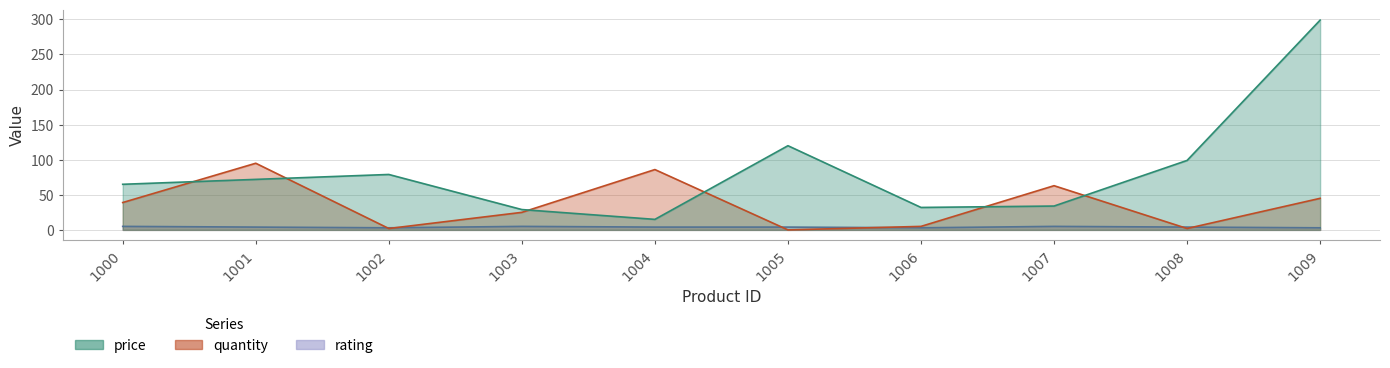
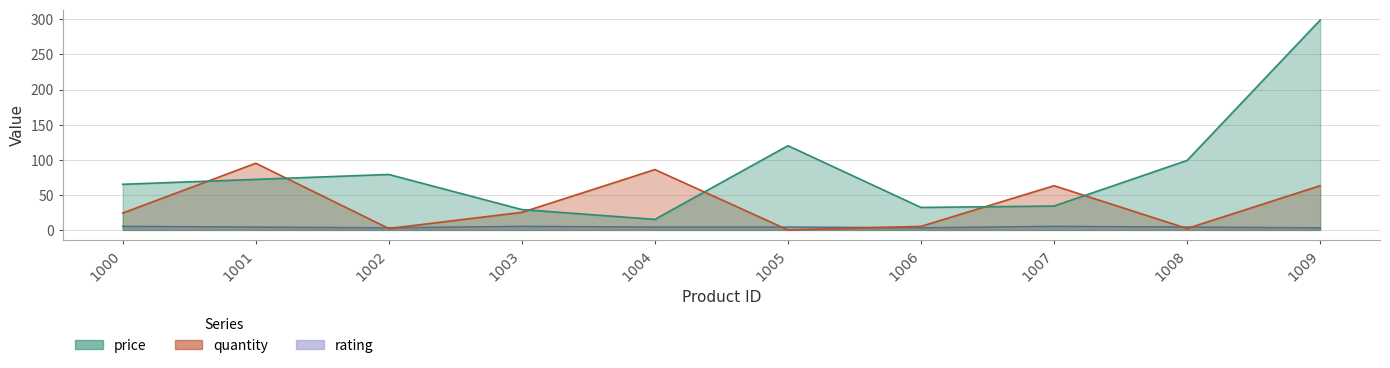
  {
    "quantity": {
-     "1000": 40,
+     "1000": 20,
      "1001": 100,
      "1003": 30,
      "1004": 90,
      "1005": 0,
      "1007": 60,
-     "1009": 50
+     "1009": 60
    }
  }
